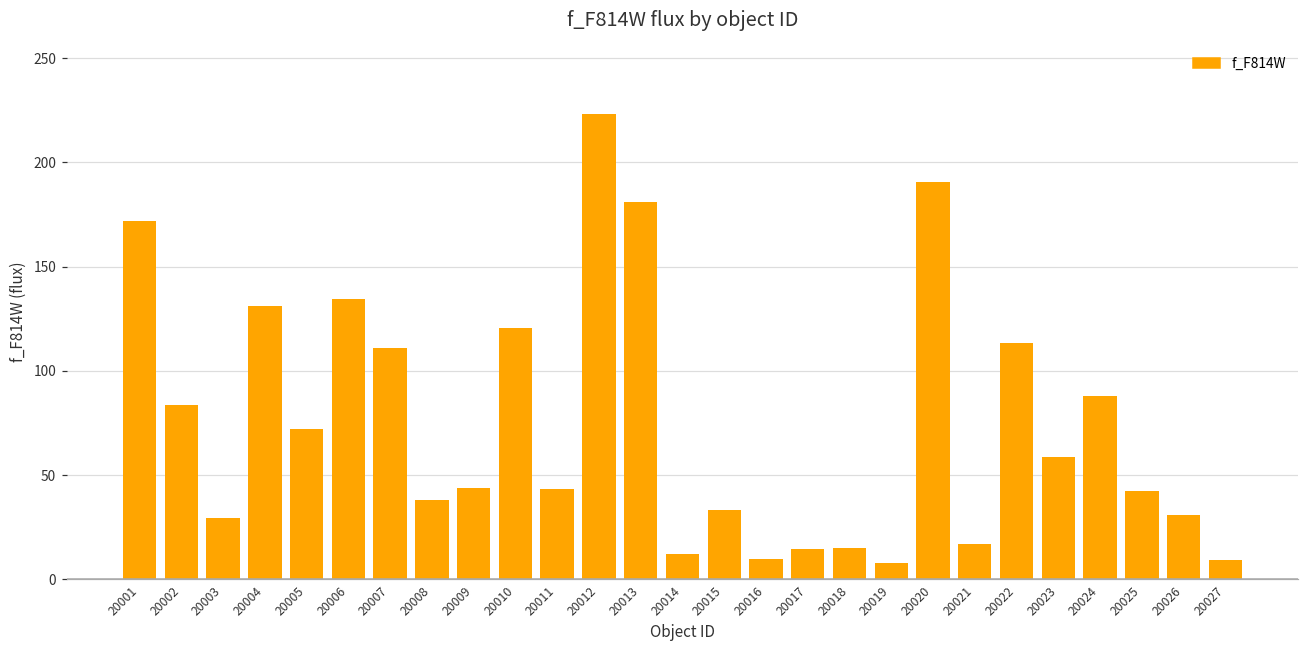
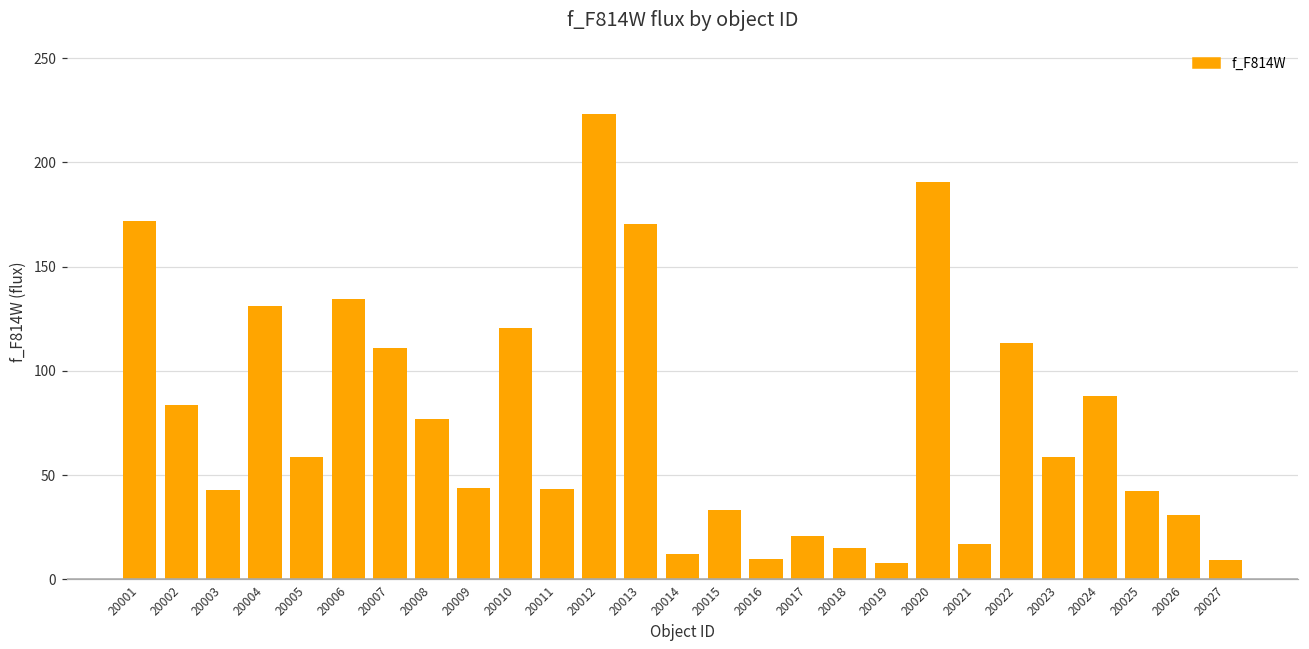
  {
    "20001": 172,
    "20002": 83,
-   "20003": 29,
+   "20003": 43,
    "20004": 131,
-   "20005": 72,
+   "20005": 59,
    "20006": 135,
    "20007": 111,
-   "20008": 38,
+   "20008": 77,
    "20009": 44,
    "20010": 121,
    "20011": 44,
    "20012": 223,
-   "20013": 181,
+   "20013": 171,
    "20014": 12,
    "20015": 33,
    "20016": 10,
-   "20017": 14,
+   "20017": 21,
    "20018": 15,
    "20019": 8,
    "20020": 191,
    "20021": 17,
    "20022": 113,
    "20023": 59,
    "20024": 88,
    "20025": 42,
    "20026": 31,
    "20027": 9
  }
